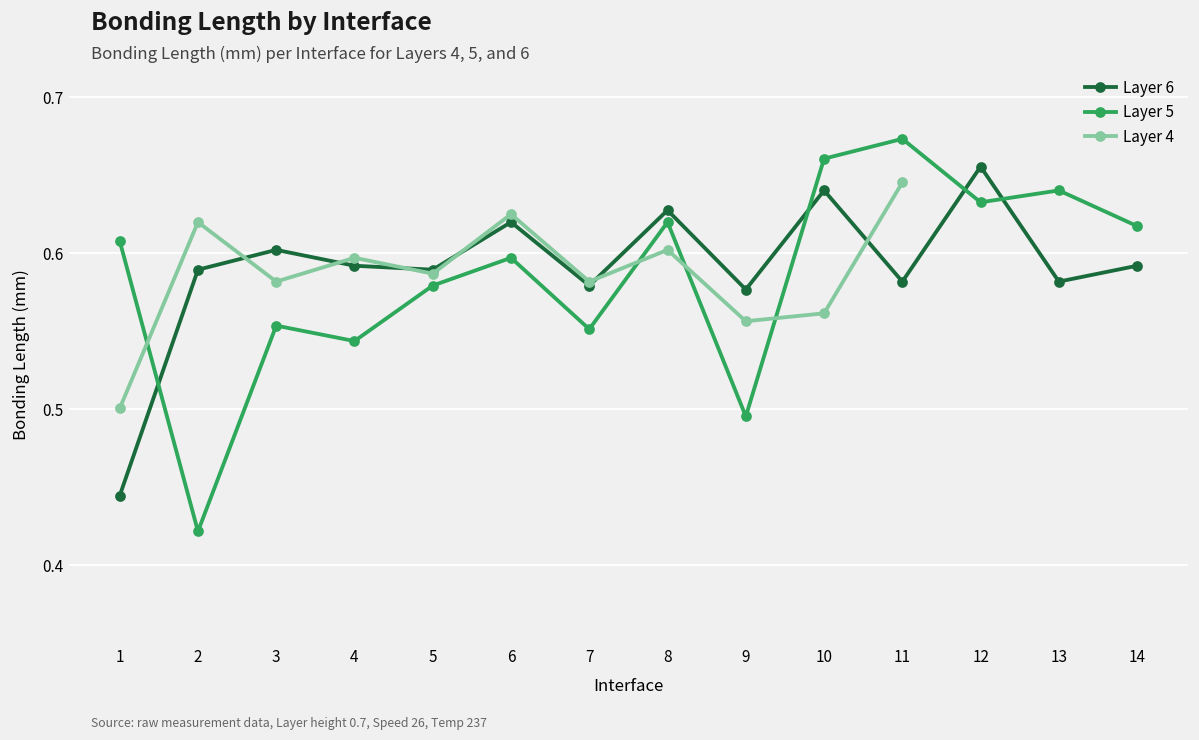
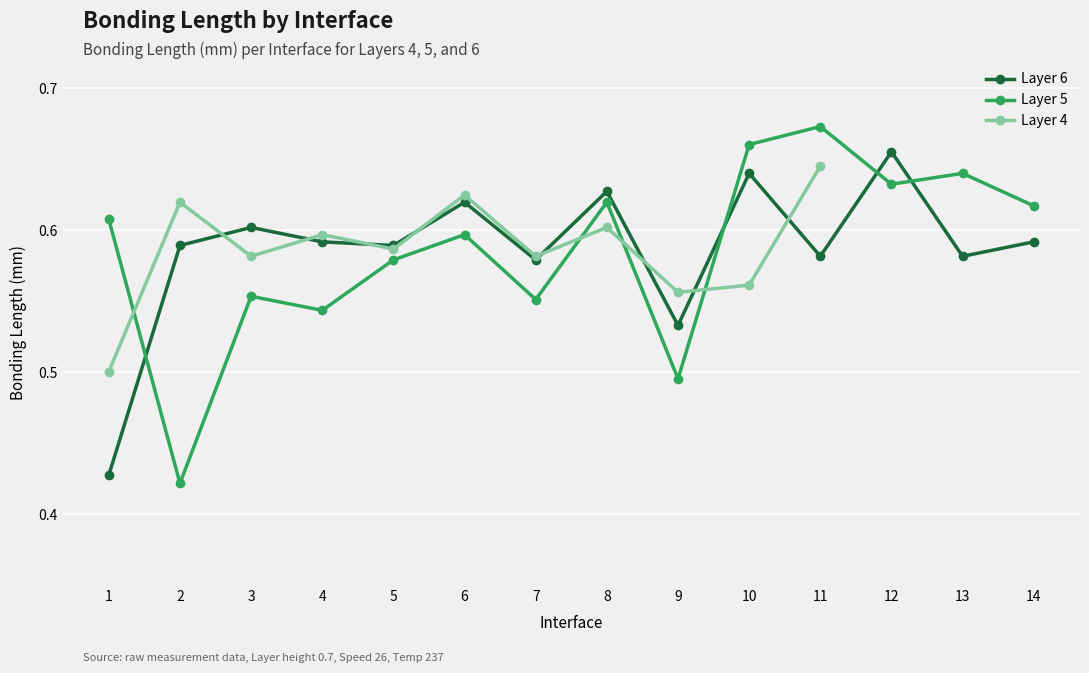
  {
    "Layer 6": {
-     "1": 0.445,
+     "1": 0.428,
      "2": 0.589,
      "3": 0.602,
      "4": 0.592,
      "5": 0.589,
      "6": 0.620,
      "7": 0.579,
      "8": 0.627,
-     "9": 0.577,
+     "9": 0.533,
      "10": 0.640,
      "11": 0.582,
      "12": 0.655,
      "13": 0.582,
      "14": 0.592
    },
    "Layer 5": {
      "1": 0.608,
      "2": 0.422,
      "3": 0.553,
      "4": 0.544,
      "5": 0.579,
      "6": 0.597,
      "7": 0.551,
      "8": 0.620,
      "9": 0.495,
      "10": 0.660,
      "11": 0.673,
      "12": 0.632,
      "13": 0.640,
      "14": 0.617
    },
    "Layer 4": {
      "1": 0.500,
      "2": 0.620,
      "3": 0.582,
      "4": 0.597,
      "5": 0.587,
      "6": 0.625,
      "7": 0.582,
      "8": 0.602,
      "9": 0.556,
      "10": 0.561,
      "11": 0.645
    }
  }
